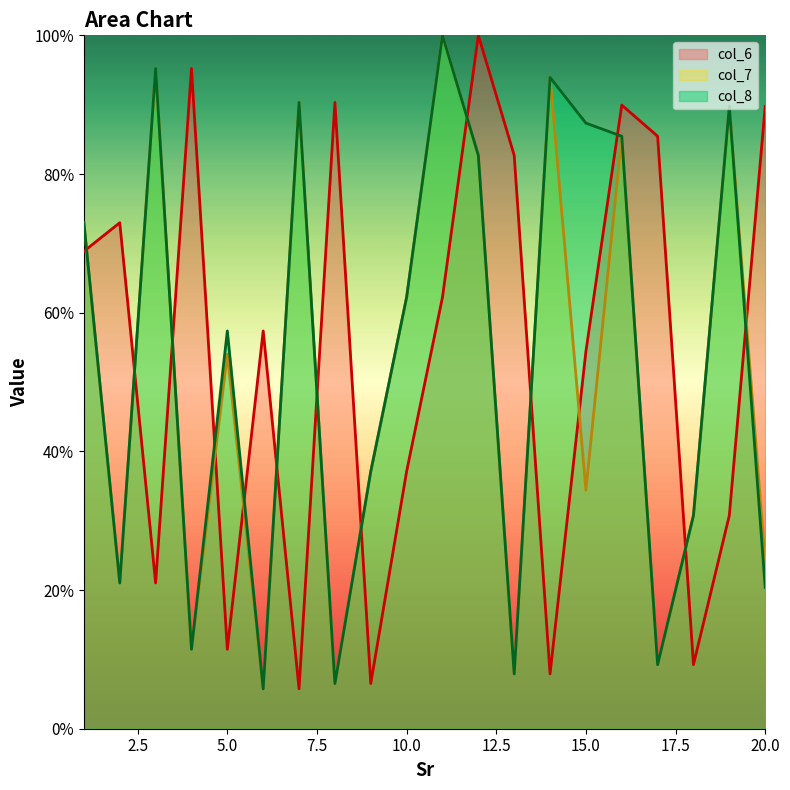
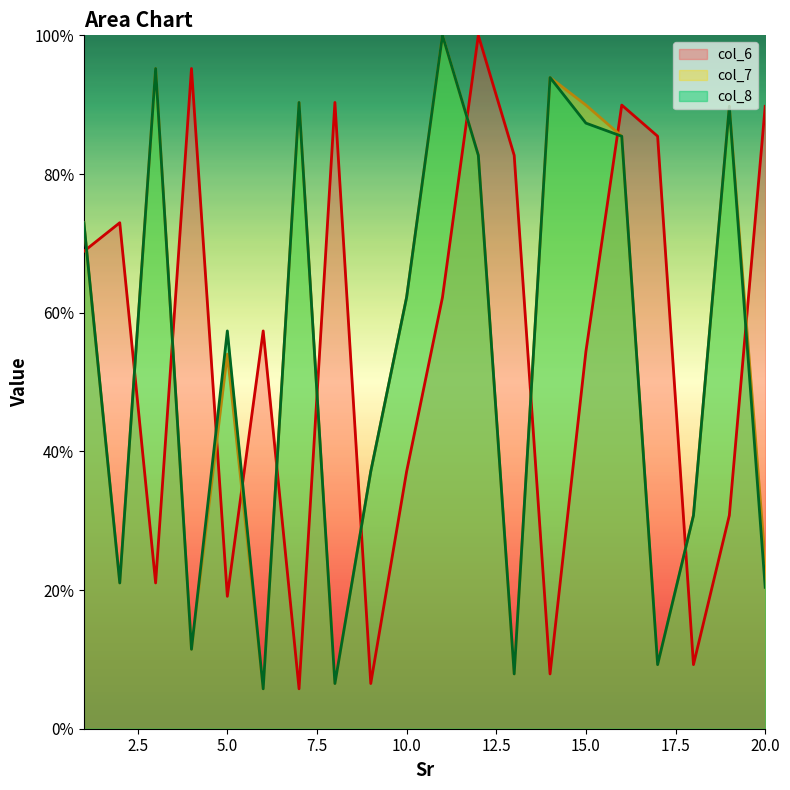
  {
    "col_6": {
-     "5.0": "11%",
+     "5.0": "19%",
      "10.0": "37%",
      "15.0": "54%",
      "20.0": "90%"
    },
    "col_7": {
      "5.0": "54%",
-     "15.0": "34%",
+     "15.0": "90%",
      "20.0": "24%"
    },
    "col_8": {
      "5.0": "57%",
      "15.0": "87%",
      "20.0": "20%"
    }
  }
